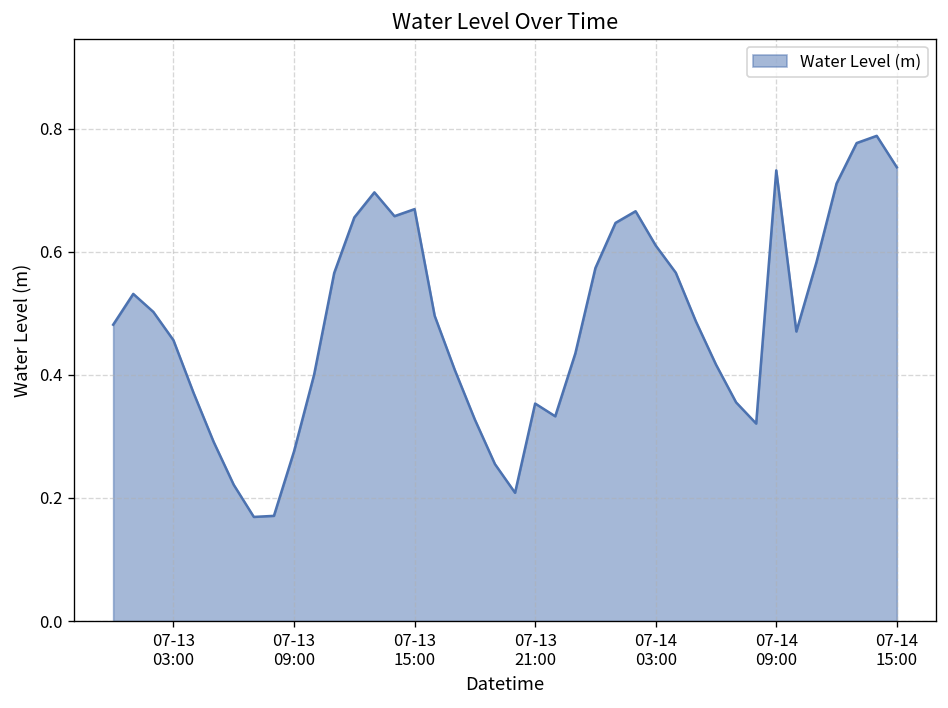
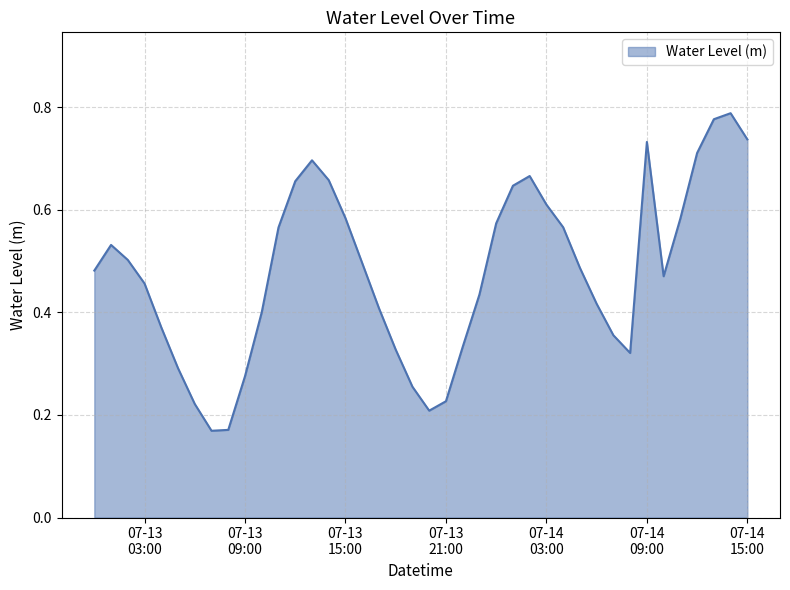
  {
    "07-13 03:00": 0.46,
    "07-13 09:00": 0.28,
-   "07-13 15:00": 0.67,
-   "07-13 21:00": 0.35,
+   "07-13 15:00": 0.58,
+   "07-13 21:00": 0.23,
    "07-14 03:00": 0.61,
    "07-14 09:00": 0.73,
    "07-14 15:00": 0.74
  }
